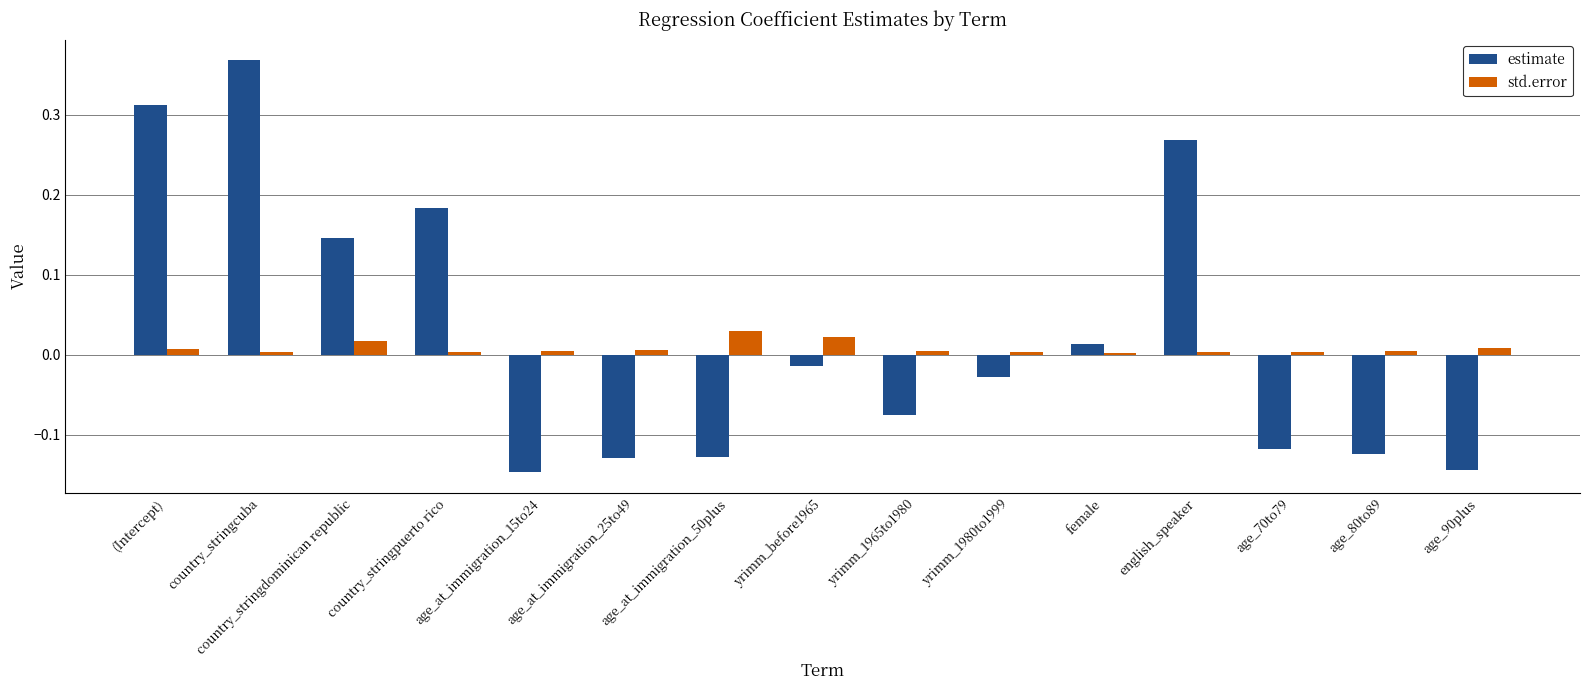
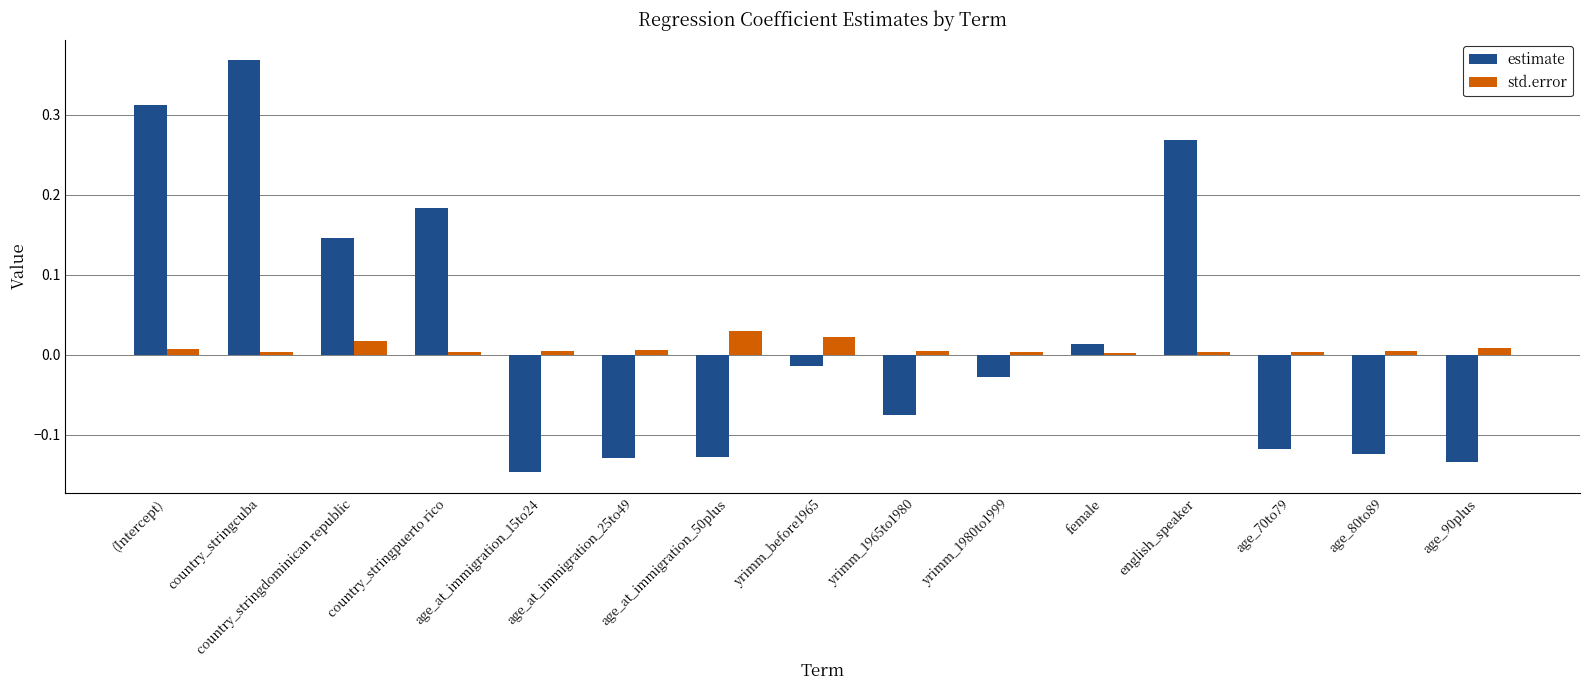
  {
    "estimate": {
      "(Intercept)": 0.31,
      "country_stringcuba": 0.37,
      "country_stringdominican republic": 0.15,
      "country_stringpuerto rico": 0.18,
      "age_at_immigration_15to24": -0.15,
      "age_at_immigration_25to49": -0.13,
      "age_at_immigration_50plus": -0.13,
      "yrimm_before1965": -0.01,
      "yrimm_1965to1980": -0.08,
      "yrimm_1980to1999": -0.03,
      "female": 0.01,
      "english_speaker": 0.27,
      "age_70to79": -0.12,
      "age_80to89": -0.12,
-     "age_90plus": -0.14
+     "age_90plus": -0.13
    },
    "std.error": {
      "(Intercept)": 0.01,
      "country_stringcuba": 0.00,
      "country_stringdominican republic": 0.02,
      "country_stringpuerto rico": 0.00,
      "age_at_immigration_15to24": 0.00,
      "age_at_immigration_25to49": 0.01,
      "age_at_immigration_50plus": 0.03,
      "yrimm_before1965": 0.02,
      "yrimm_1965to1980": 0.01,
      "yrimm_1980to1999": 0.00,
      "english_speaker": 0.00,
      "age_70to79": 0.00,
      "age_80to89": 0.00,
      "age_90plus": 0.01
    }
  }
